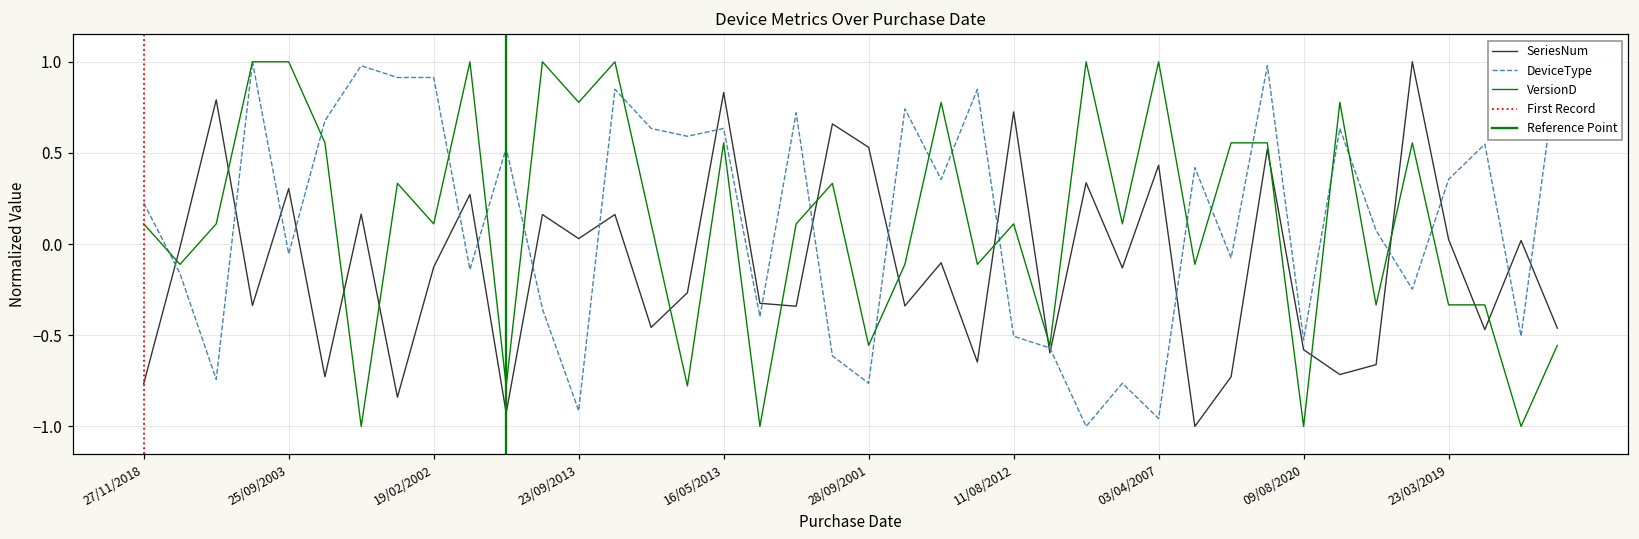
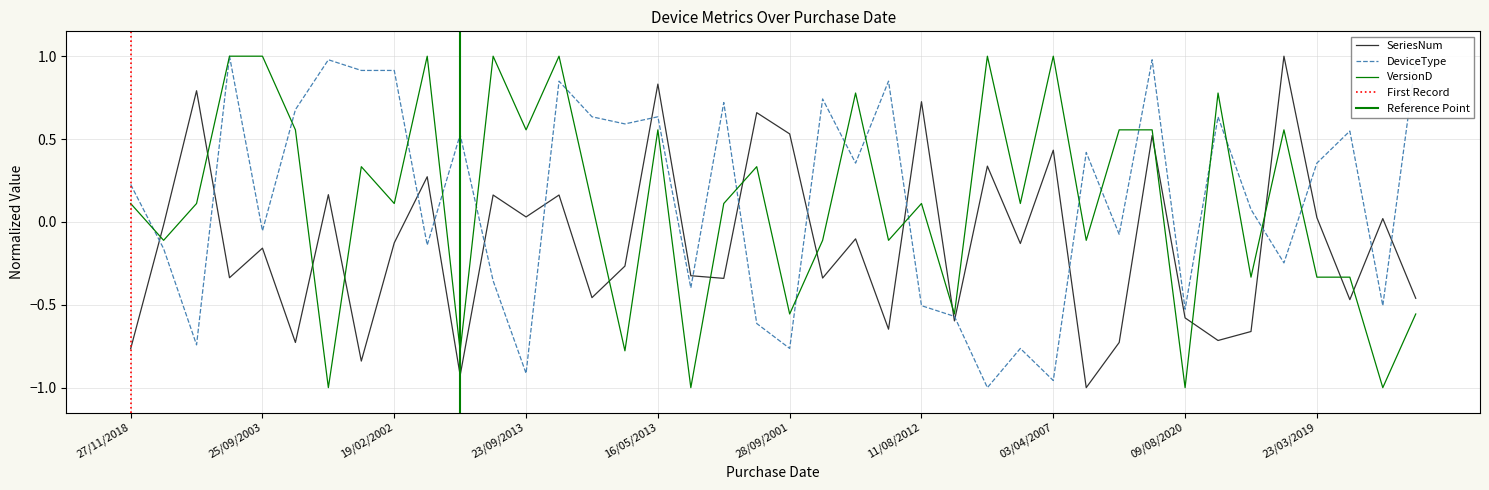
  {
    "SeriesNum": {
      "27/11/2018": -0.77,
-     "25/09/2003": 0.30,
+     "25/09/2003": -0.16,
      "19/02/2002": -0.13,
      "23/09/2013": 0.03,
      "16/05/2013": 0.83,
      "28/09/2001": 0.53,
      "11/08/2012": 0.73,
      "03/04/2007": 0.43,
      "09/08/2020": -0.58,
      "23/03/2019": 0.03
    },
    "DeviceType": {
      "27/11/2018": 0.23,
      "25/09/2003": -0.05,
      "19/02/2002": 0.91,
      "23/09/2013": -0.91,
      "16/05/2013": 0.63,
      "28/09/2001": -0.76,
      "11/08/2012": -0.51,
      "03/04/2007": -0.96,
      "09/08/2020": -0.53,
      "23/03/2019": 0.35
    },
    "VersionD": {
      "27/11/2018": 0.11,
      "25/09/2003": 1.00,
      "19/02/2002": 0.11,
-     "23/09/2013": 0.78,
+     "23/09/2013": 0.56,
      "16/05/2013": 0.56,
      "28/09/2001": -0.56,
      "11/08/2012": 0.11,
      "03/04/2007": 1.00,
      "09/08/2020": -1.00,
      "23/03/2019": -0.33
    }
  }
